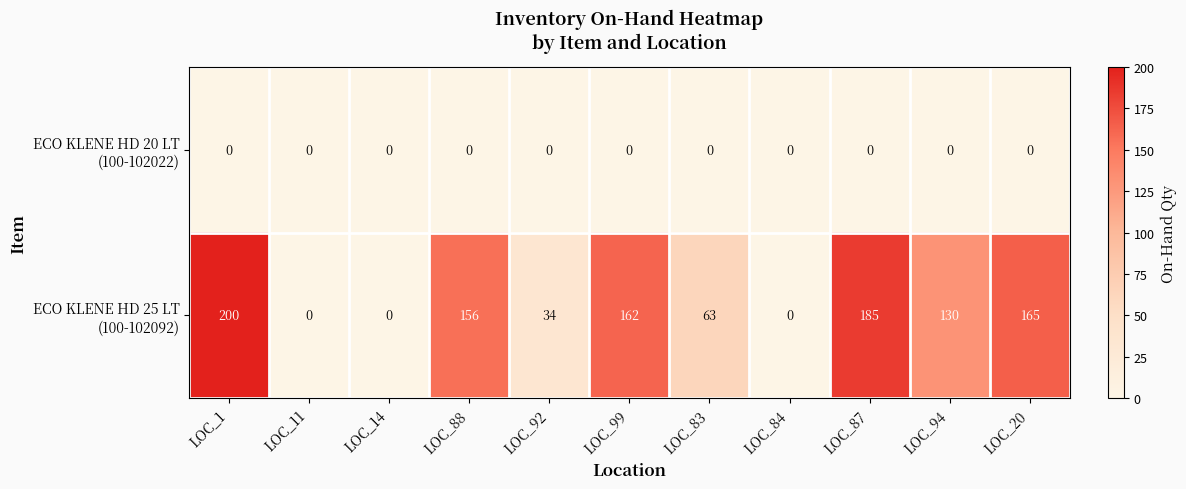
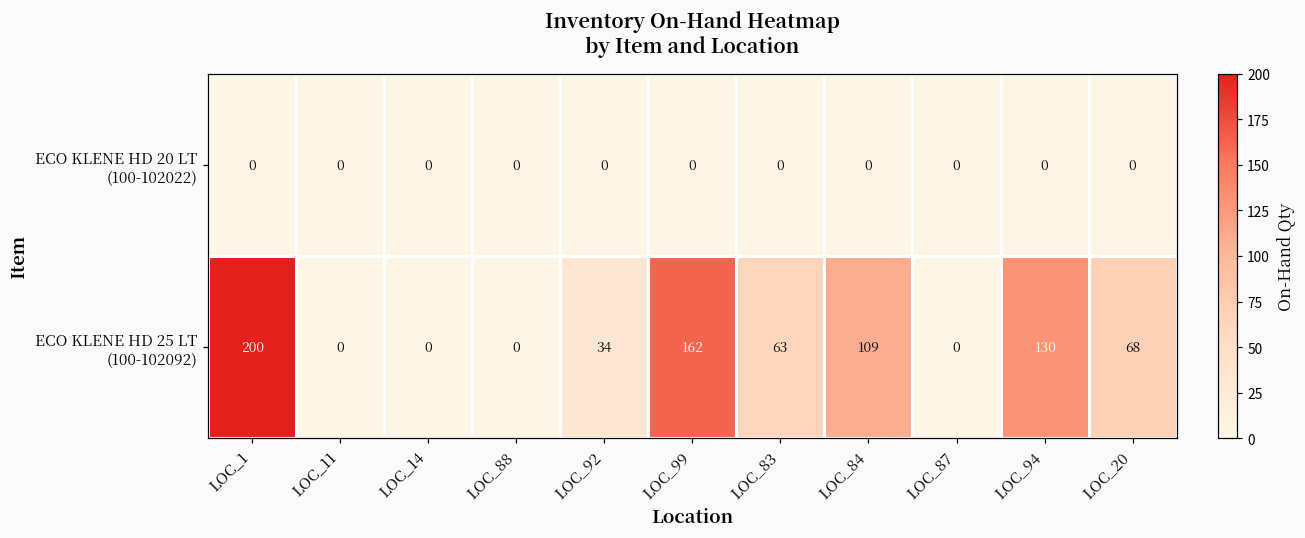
  {
    "ECO KLENE HD 20 LT (100-102022)": {
      "LOC_1": 0,
      "LOC_11": 0,
      "LOC_14": 0,
      "LOC_88": 0,
      "LOC_92": 0,
      "LOC_99": 0,
      "LOC_83": 0,
      "LOC_84": 0,
      "LOC_87": 0,
      "LOC_94": 0,
      "LOC_20": 0
    },
    "ECO KLENE HD 25 LT (100-102092)": {
      "LOC_1": 200,
      "LOC_11": 0,
      "LOC_14": 0,
-     "LOC_88": 156,
+     "LOC_88": 0,
      "LOC_92": 34,
      "LOC_99": 162,
      "LOC_83": 63,
-     "LOC_84": 0,
-     "LOC_87": 185,
+     "LOC_84": 109,
+     "LOC_87": 0,
      "LOC_94": 130,
-     "LOC_20": 165
+     "LOC_20": 68
    }
  }
